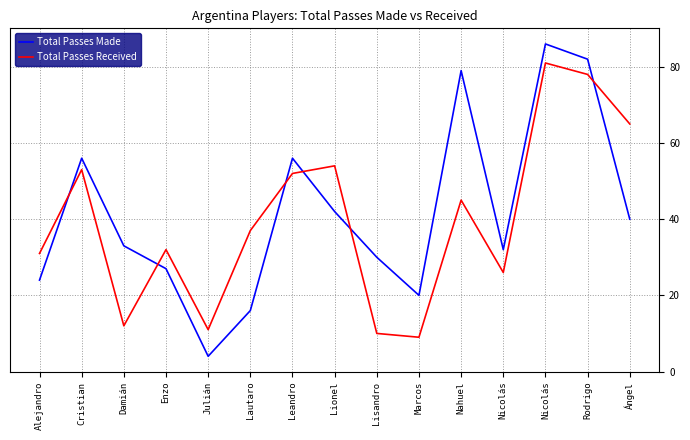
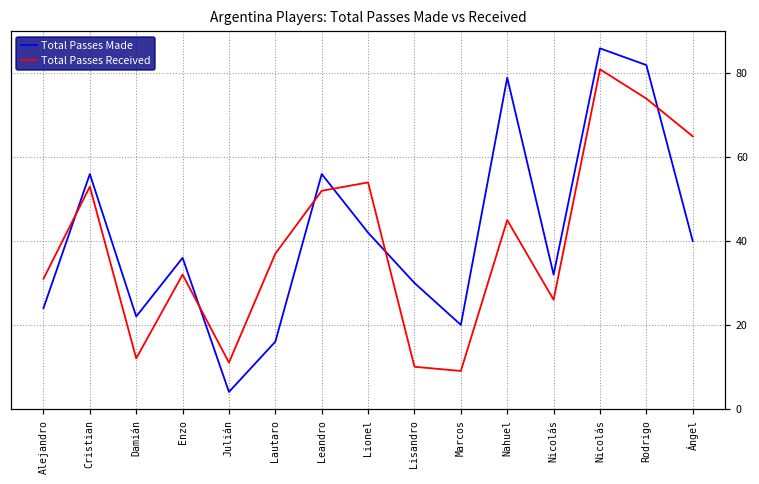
  {
    "Total Passes Made": {
      "Alejandro": 24,
      "Cristian": 56,
-     "Damián": 33,
-     "Enzo": 27,
+     "Damián": 22,
+     "Enzo": 36,
      "Julián": 4,
      "Lautaro": 16,
      "Leandro": 56,
      "Lionel": 42,
      "Lisandro": 30,
      "Marcos": 20,
      "Nahuel": 79,
      "Rodrigo": 82,
      "Ángel": 40
    },
    "Total Passes Received": {
      "Alejandro": 31,
      "Cristian": 53,
      "Damián": 12,
      "Enzo": 32,
      "Julián": 11,
      "Lautaro": 37,
      "Leandro": 52,
      "Lionel": 54,
      "Lisandro": 10,
      "Marcos": 9,
      "Nahuel": 45,
-     "Rodrigo": 78,
+     "Rodrigo": 74,
      "Ángel": 65
    }
  }
